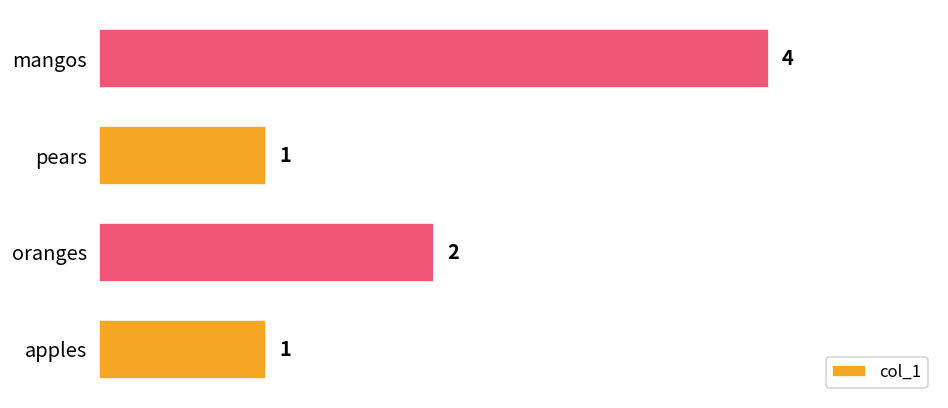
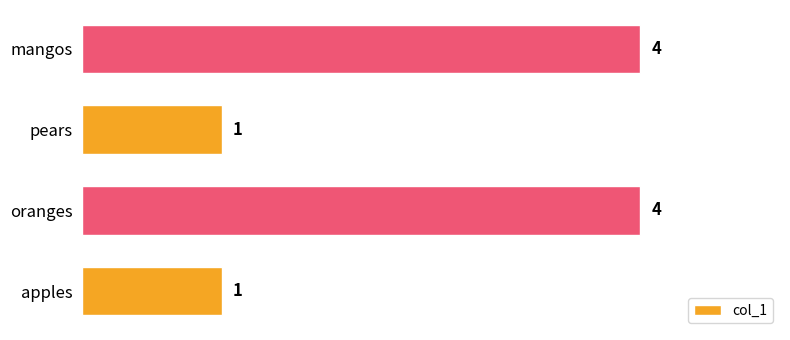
  {
    "mangos": 4,
    "pears": 1,
-   "oranges": 2,
+   "oranges": 4,
    "apples": 1
  }
